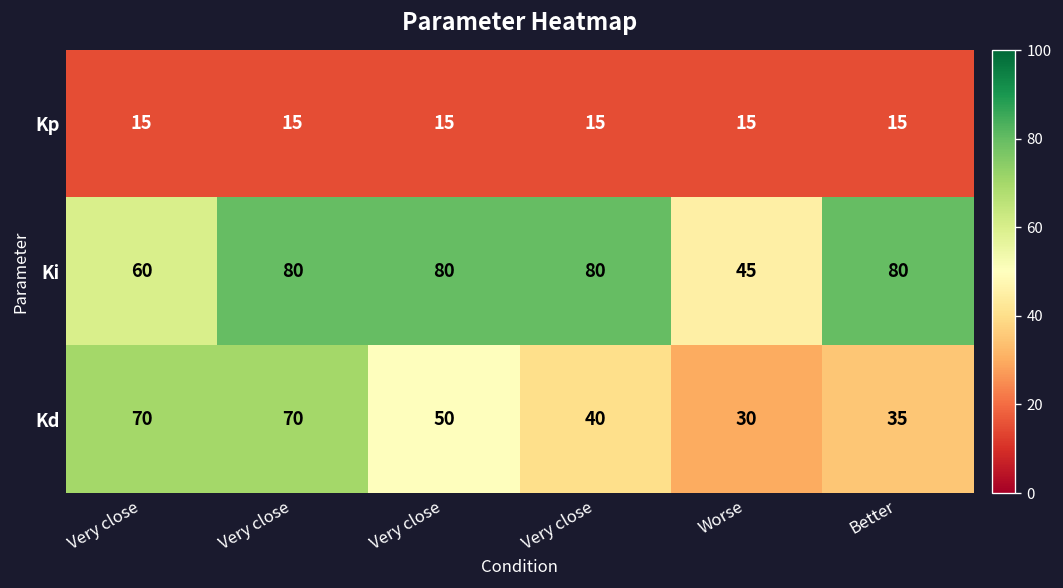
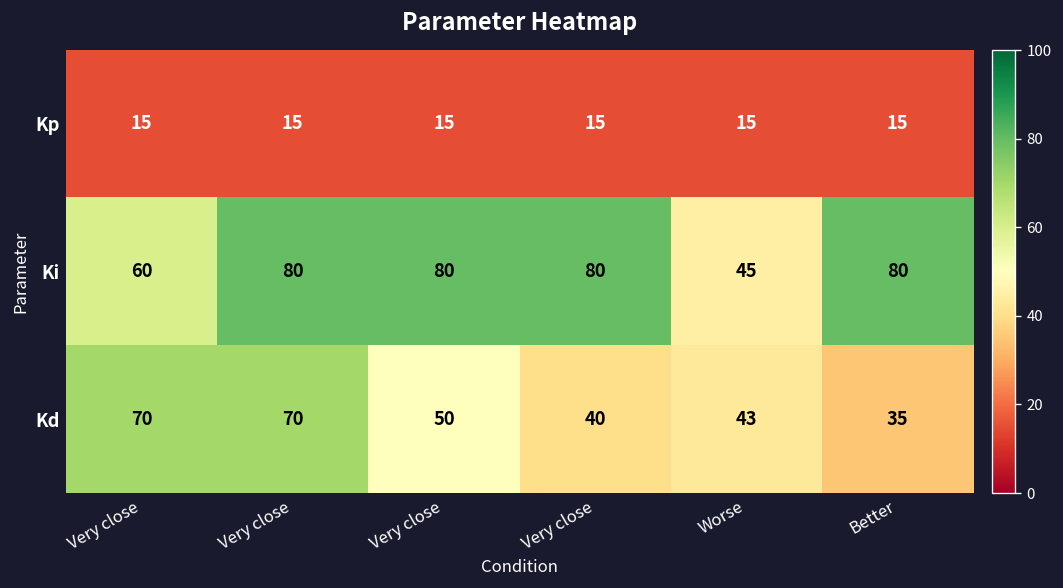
  {
    "Kp": {
      "Worse": 15,
      "Better": 15
    },
    "Ki": {
      "Worse": 45,
      "Better": 80
    },
    "Kd": {
-     "Worse": 30,
+     "Worse": 43,
      "Better": 35
    }
  }
